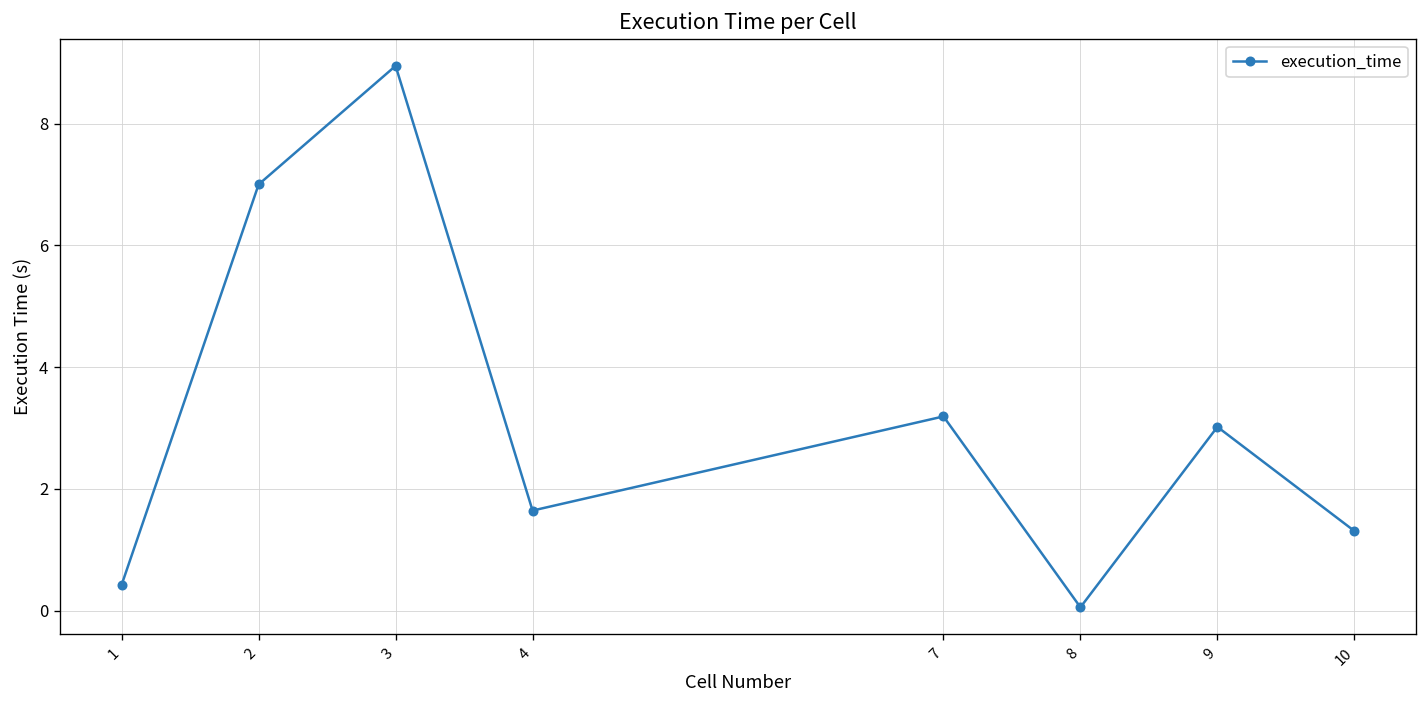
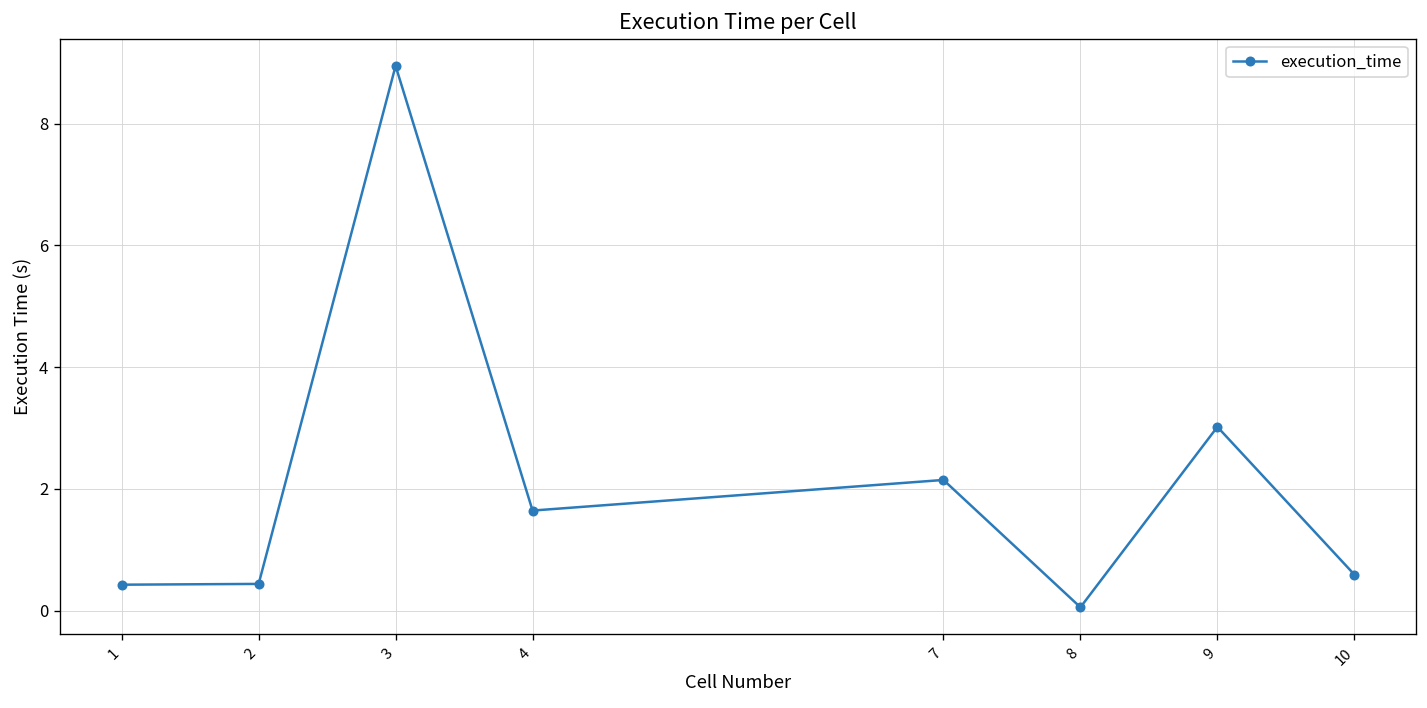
  {
    "1": 0.4,
-   "2": 7.0,
+   "2": 0.4,
    "3": 8.9,
    "4": 1.6,
-   "7": 3.2,
+   "7": 2.1,
    "8": 0.1,
    "9": 3.0,
-   "10": 1.3
+   "10": 0.6
  }
